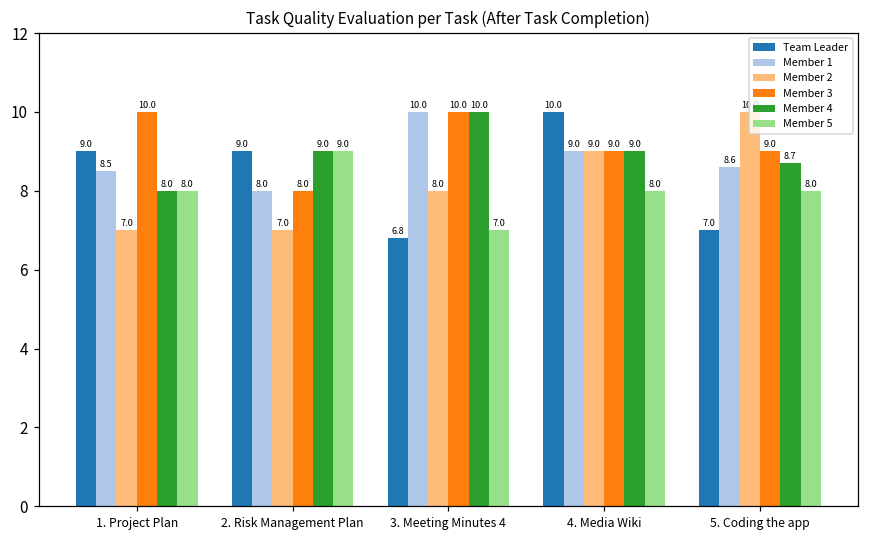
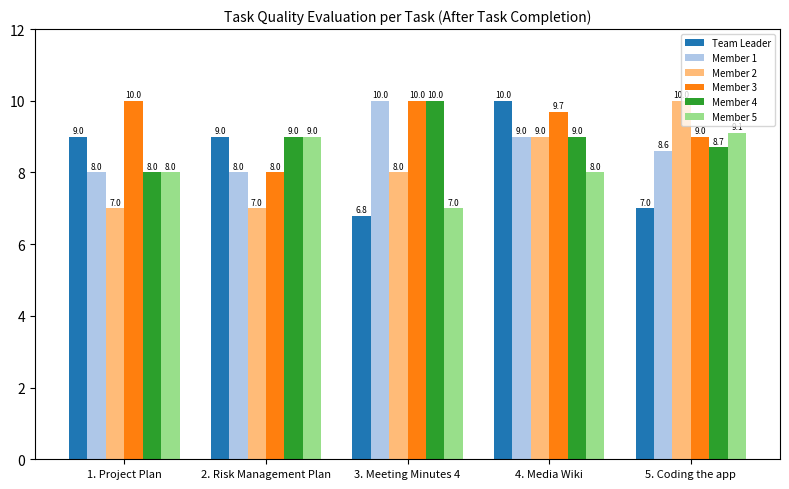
  {
    "Team Leader": {
      "1. Project Plan": 9.0,
      "2. Risk Management Plan": 9.0,
      "3. Meeting Minutes 4": 6.8,
      "4. Media Wiki": 10.0,
      "5. Coding the app": 7.0
    },
    "Member 1": {
-     "1. Project Plan": 8.5,
+     "1. Project Plan": 8.0,
      "2. Risk Management Plan": 8.0,
      "3. Meeting Minutes 4": 10.0,
      "4. Media Wiki": 9.0,
      "5. Coding the app": 8.6
    },
    "Member 2": {
      "1. Project Plan": 7.0,
      "2. Risk Management Plan": 7.0,
      "3. Meeting Minutes 4": 8.0,
      "4. Media Wiki": 9.0
    },
    "Member 3": {
      "1. Project Plan": 10.0,
      "2. Risk Management Plan": 8.0,
      "3. Meeting Minutes 4": 10.0,
-     "4. Media Wiki": 9.0
+     "4. Media Wiki": 9.7
    },
    "Member 4": {
      "1. Project Plan": 8.0,
      "2. Risk Management Plan": 9.0,
      "3. Meeting Minutes 4": 10.0,
      "4. Media Wiki": 9.0,
      "5. Coding the app": 8.7
    },
    "Member 5": {
-     "5. Coding the app": 8.0
+     "5. Coding the app": 9.1
    }
  }
